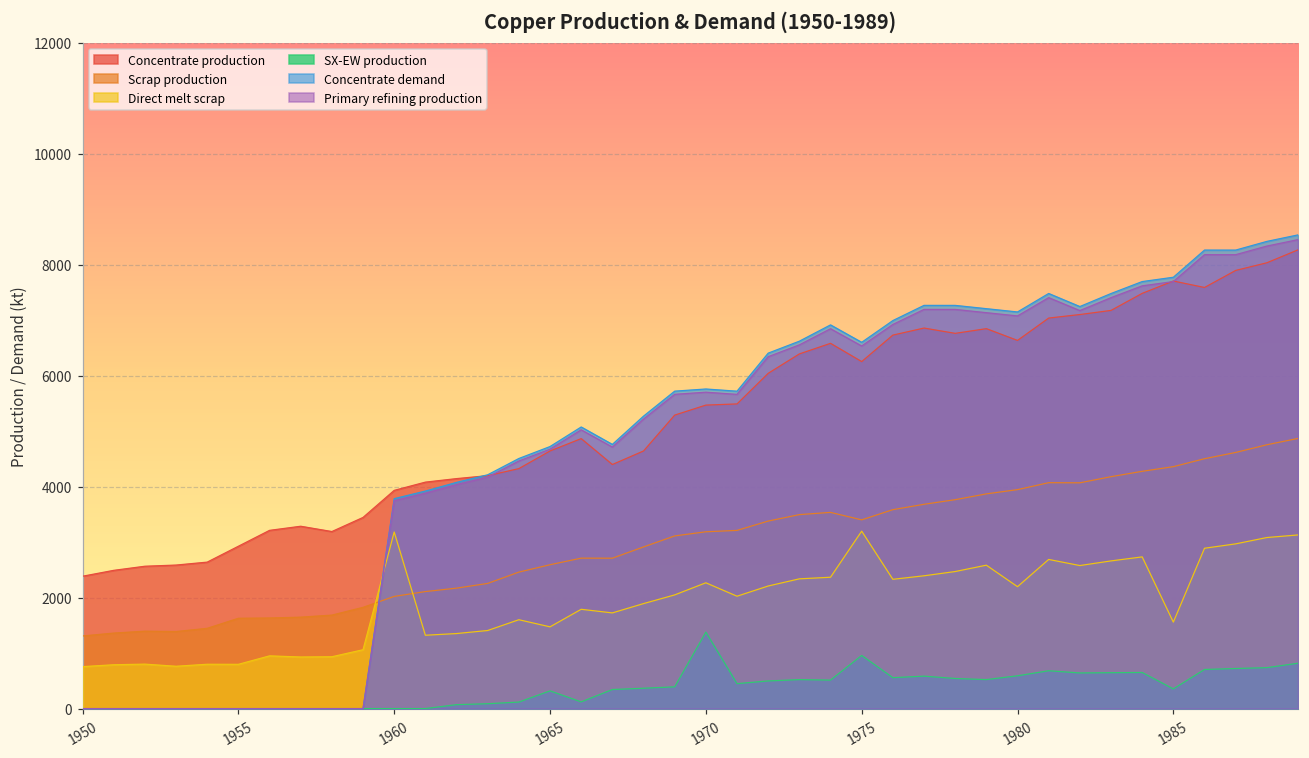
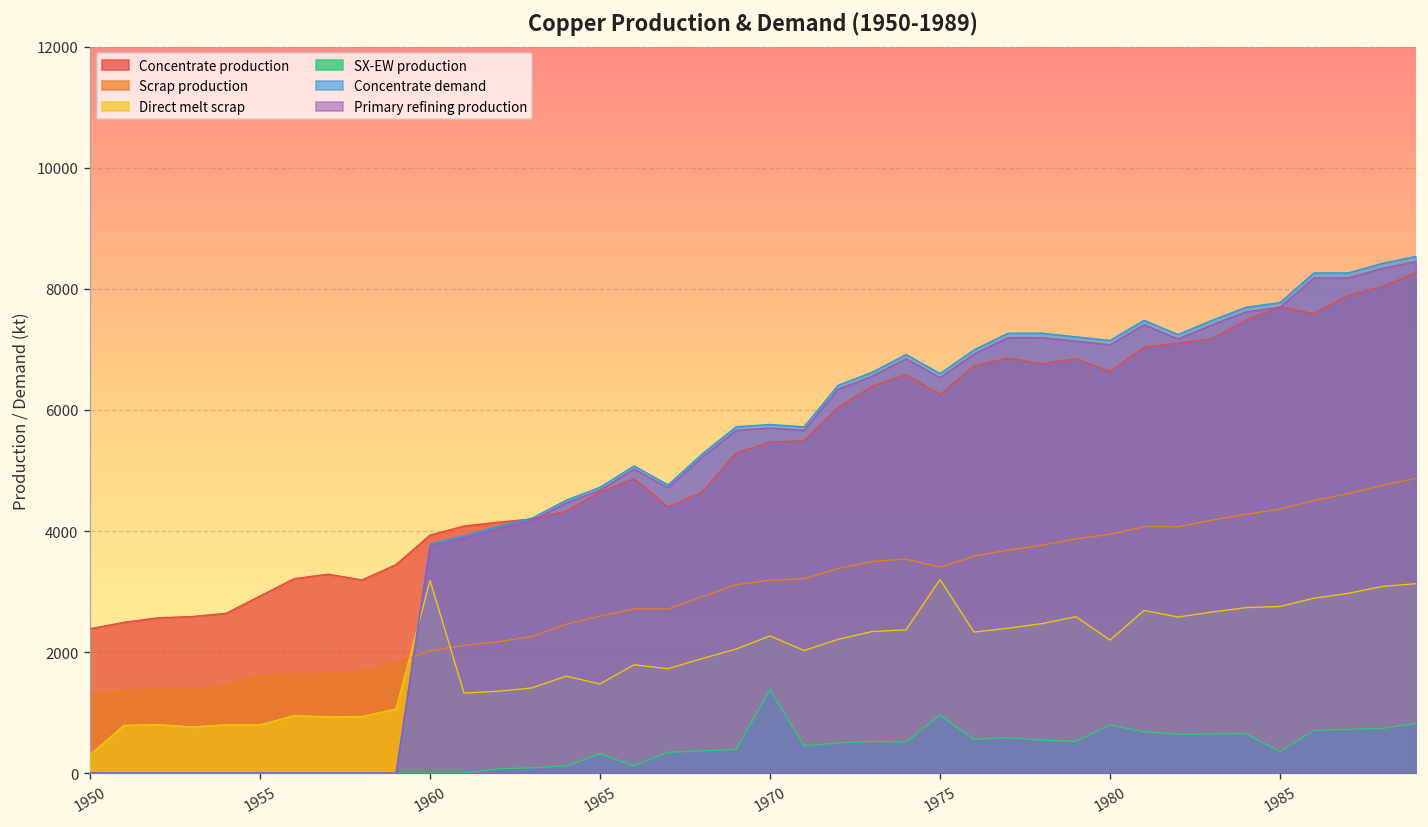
  {
    "Direct melt scrap": {
-     "1950": 800,
+     "1950": 300,
      "1955": 800,
      "1960": 3200,
      "1965": 1500,
      "1970": 2300,
      "1975": 3200,
      "1980": 2200,
-     "1985": 1600
+     "1985": 2800
    },
    "SX-EW production": {
      "1960": 0,
      "1965": 300,
      "1970": 1400,
      "1975": 1000,
-     "1980": 600,
+     "1980": 800,
      "1985": 400
    },
    "Concentrate demand": {
      "1970": 5800,
      "1975": 6600,
      "1980": 7100,
      "1985": 7800
    },
    "Primary refining production": {
      "1970": 5700,
      "1975": 6500,
      "1980": 7100
    }
  }
